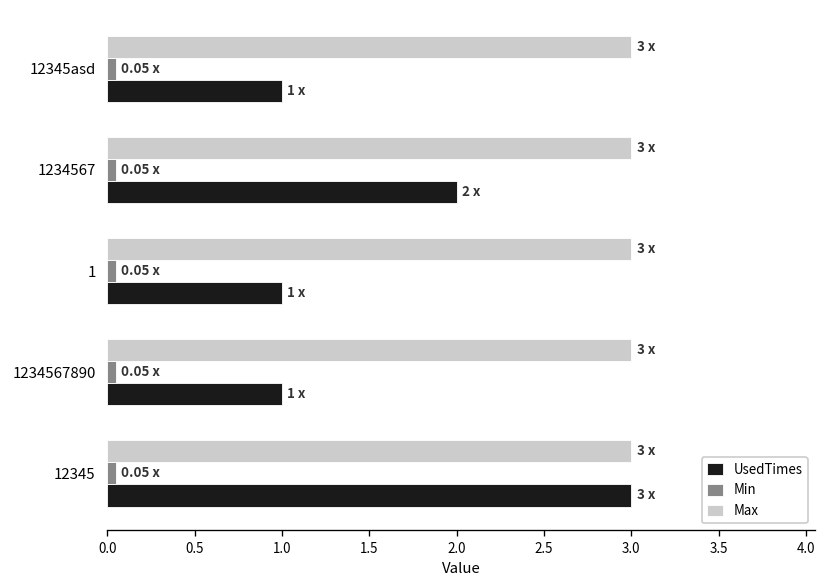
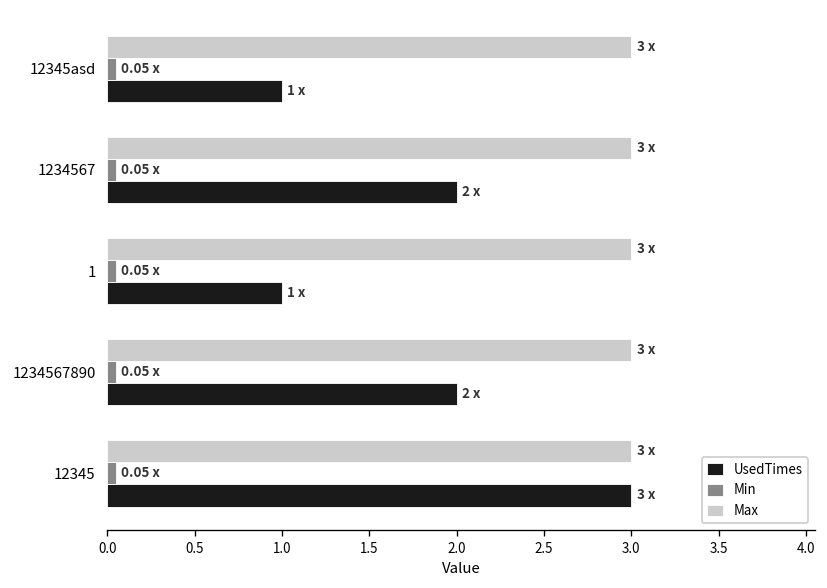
  {
    "UsedTimes": {
      "12345asd": 1,
      "1234567": 2,
      "1": 1,
-     "1234567890": 1,
+     "1234567890": 2,
      "12345": 3
    },
    "Min": {
      "12345asd": 0.05,
      "1234567": 0.05,
      "1": 0.05,
      "1234567890": 0.05,
      "12345": 0.05
    },
    "Max": {
      "12345asd": 3,
      "1234567": 3,
      "1": 3,
      "1234567890": 3,
      "12345": 3
    }
  }
